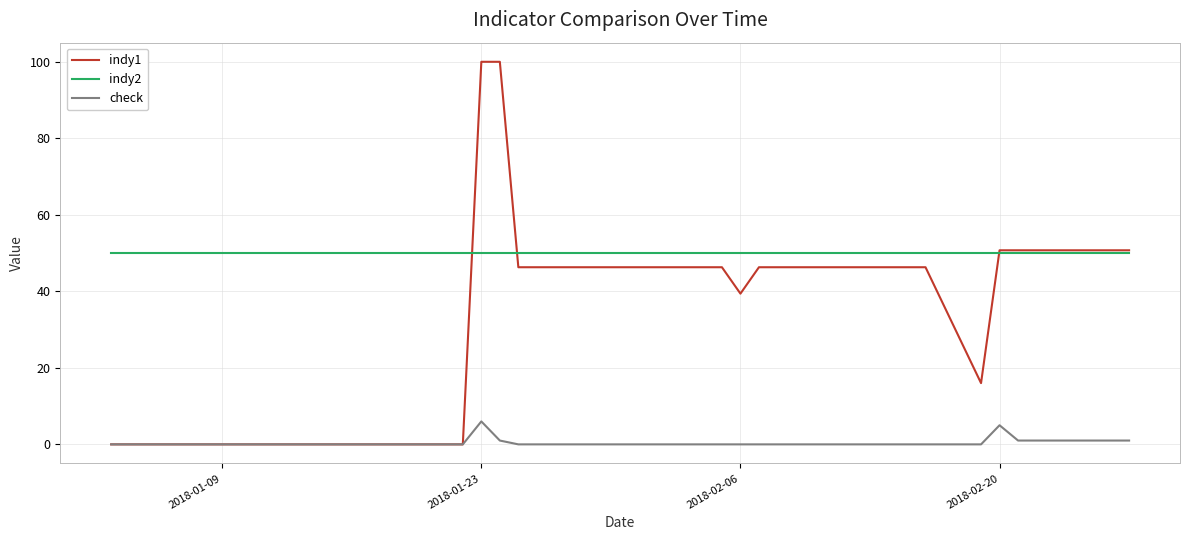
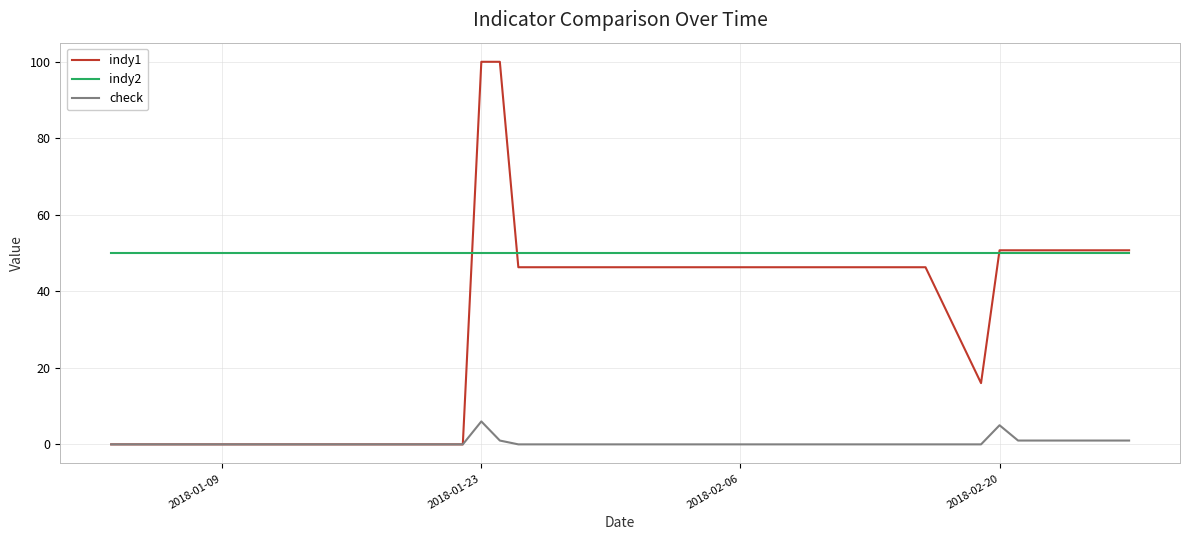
  {
    "indy1": {
      "2018-01-23": 100,
-     "2018-02-06": 39,
+     "2018-02-06": 46,
      "2018-02-20": 51
    },
    "indy2": {
      "2018-01-09": 50,
      "2018-01-23": 50,
      "2018-02-06": 50,
      "2018-02-20": 50
    },
    "check": {
      "2018-01-23": 6,
      "2018-02-06": 0,
      "2018-02-20": 5
    }
  }
